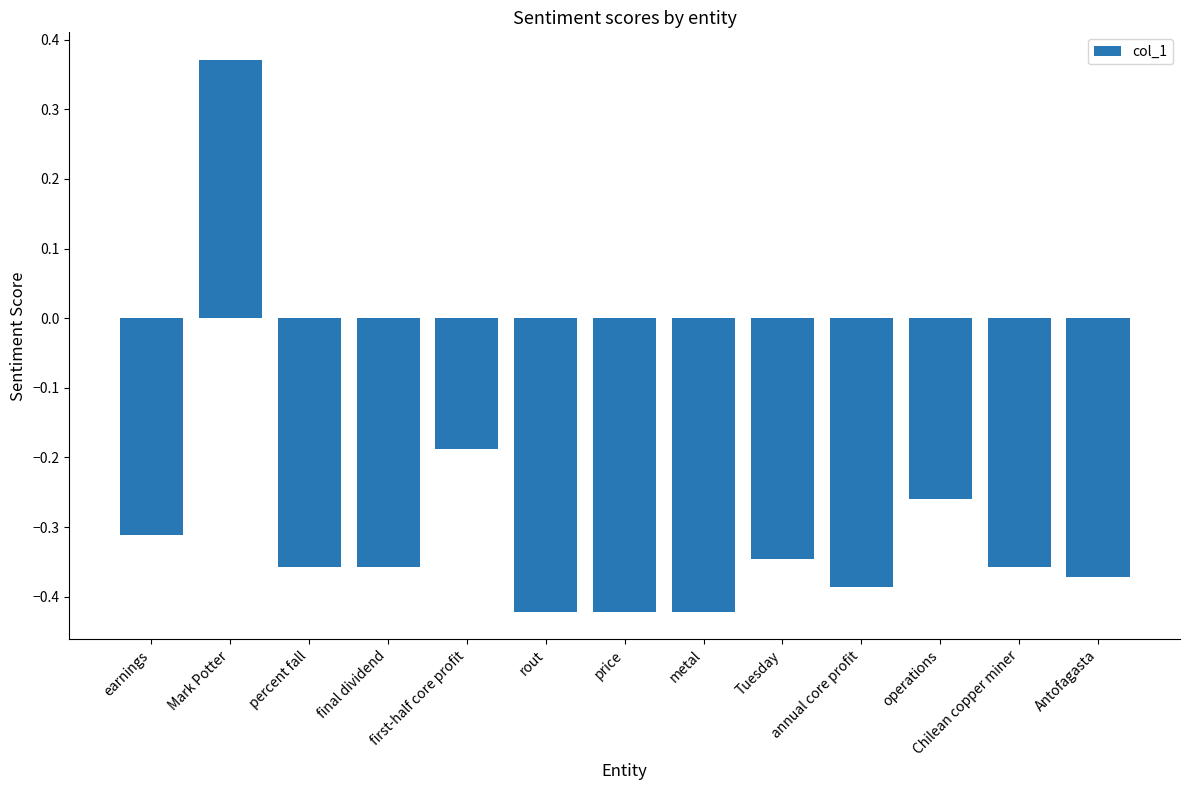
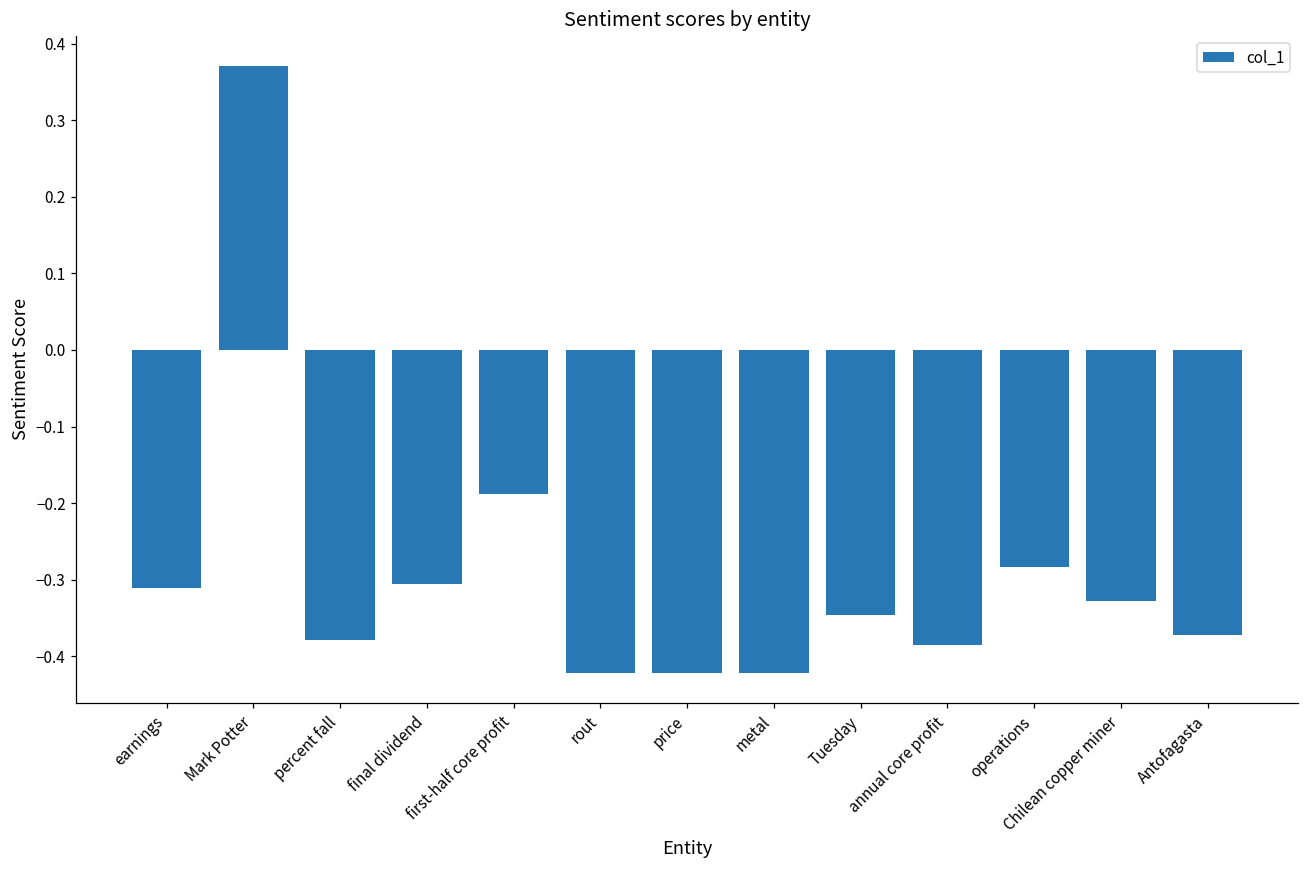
  {
    "earnings": -0.31,
    "Mark Potter": 0.37,
-   "percent fall": -0.36,
-   "final dividend": -0.36,
+   "percent fall": -0.38,
+   "final dividend": -0.31,
    "first-half core profit": -0.19,
    "rout": -0.42,
    "price": -0.42,
    "metal": -0.42,
    "Tuesday": -0.35,
    "annual core profit": -0.39,
-   "operations": -0.26,
-   "Chilean copper miner": -0.36,
+   "operations": -0.28,
+   "Chilean copper miner": -0.33,
    "Antofagasta": -0.37
  }
